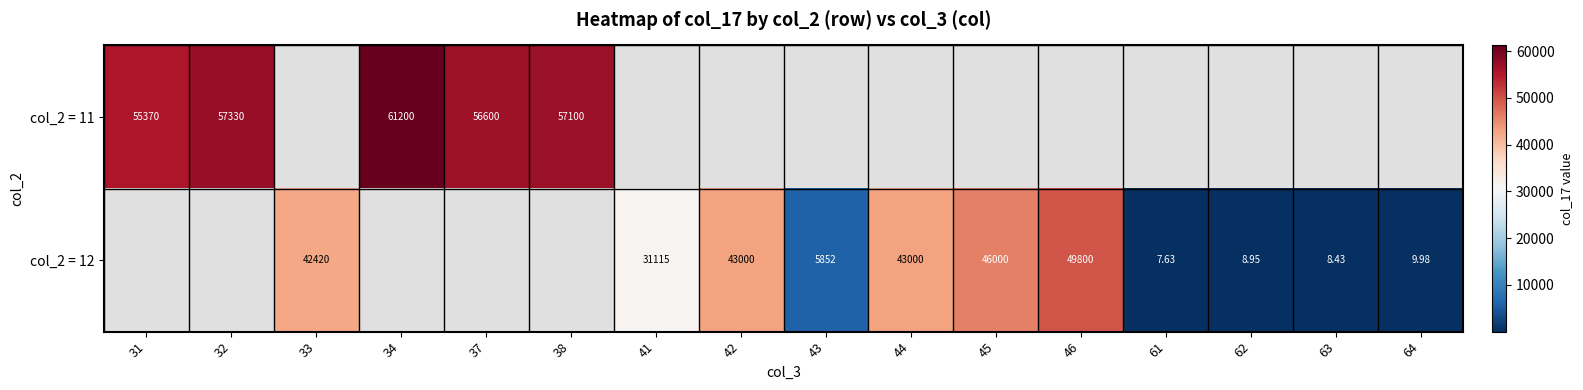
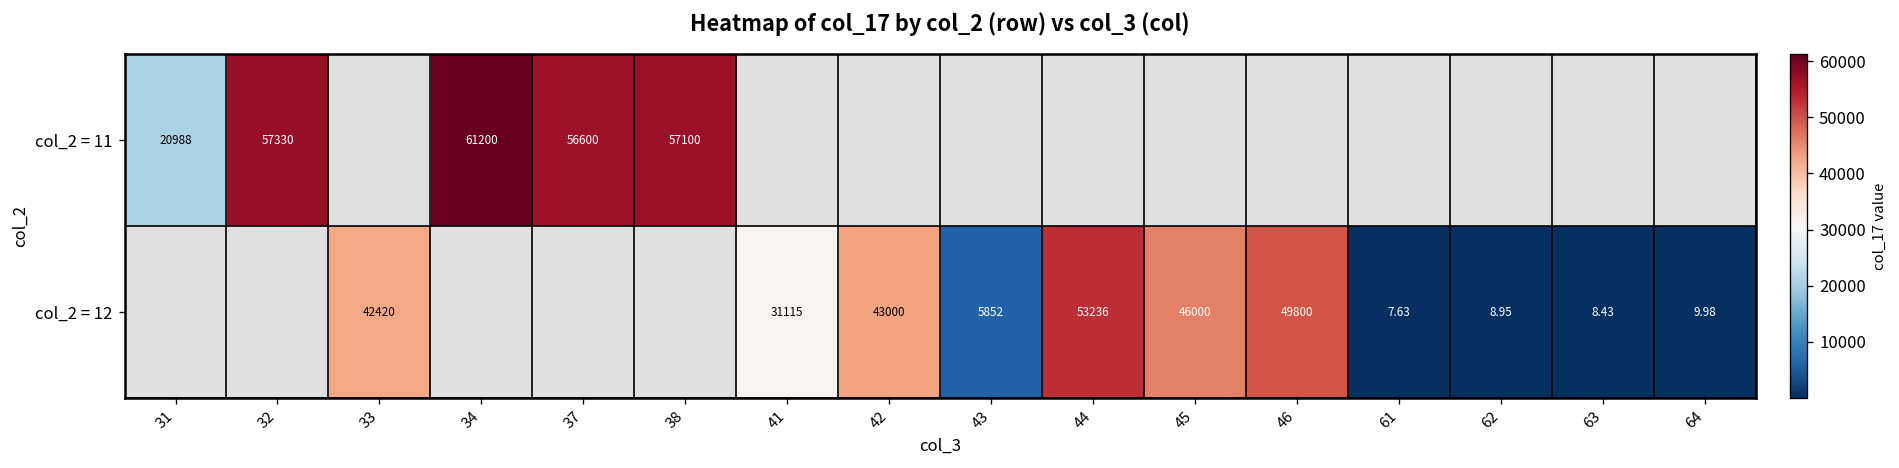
  {
    "col_2 = 11": {
-     "31": 55370,
+     "31": 20988,
      "32": 57330,
      "34": 61200,
      "37": 56600,
      "38": 57100
    },
    "col_2 = 12": {
      "33": 42420,
      "41": 31115,
      "42": 43000,
      "43": 5852,
-     "44": 43000,
+     "44": 53236,
      "45": 46000,
      "46": 49800,
      "61": 7.63,
      "62": 8.95,
      "63": 8.43,
      "64": 9.98
    }
  }
